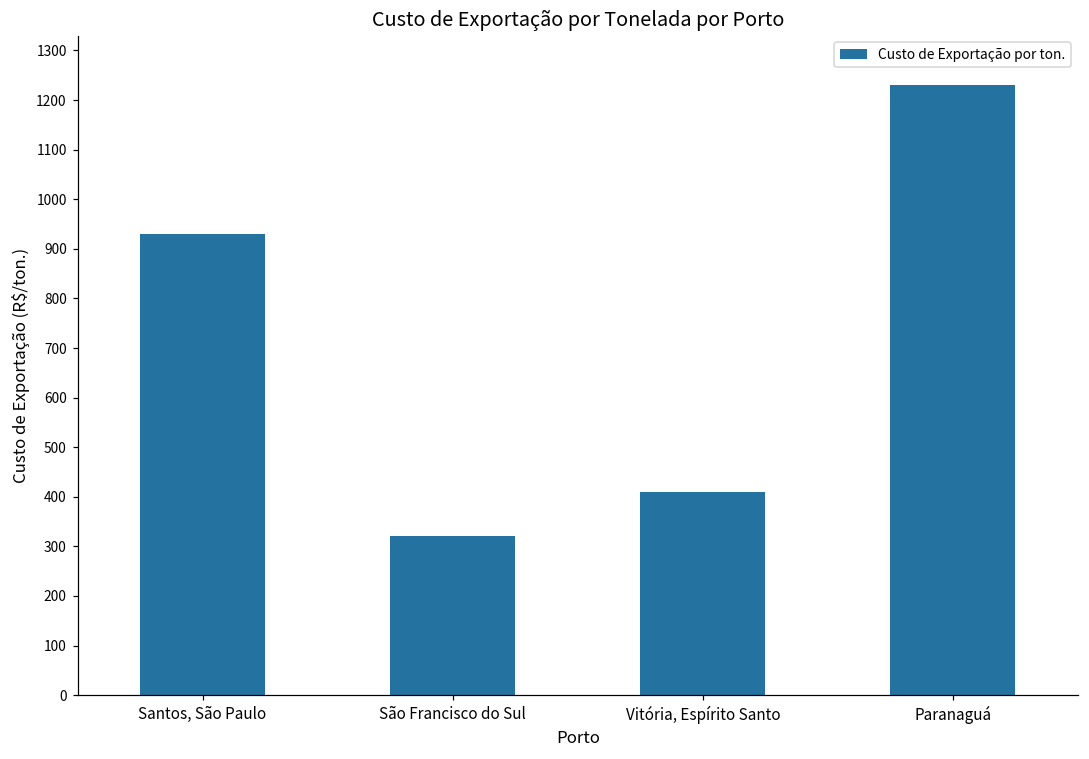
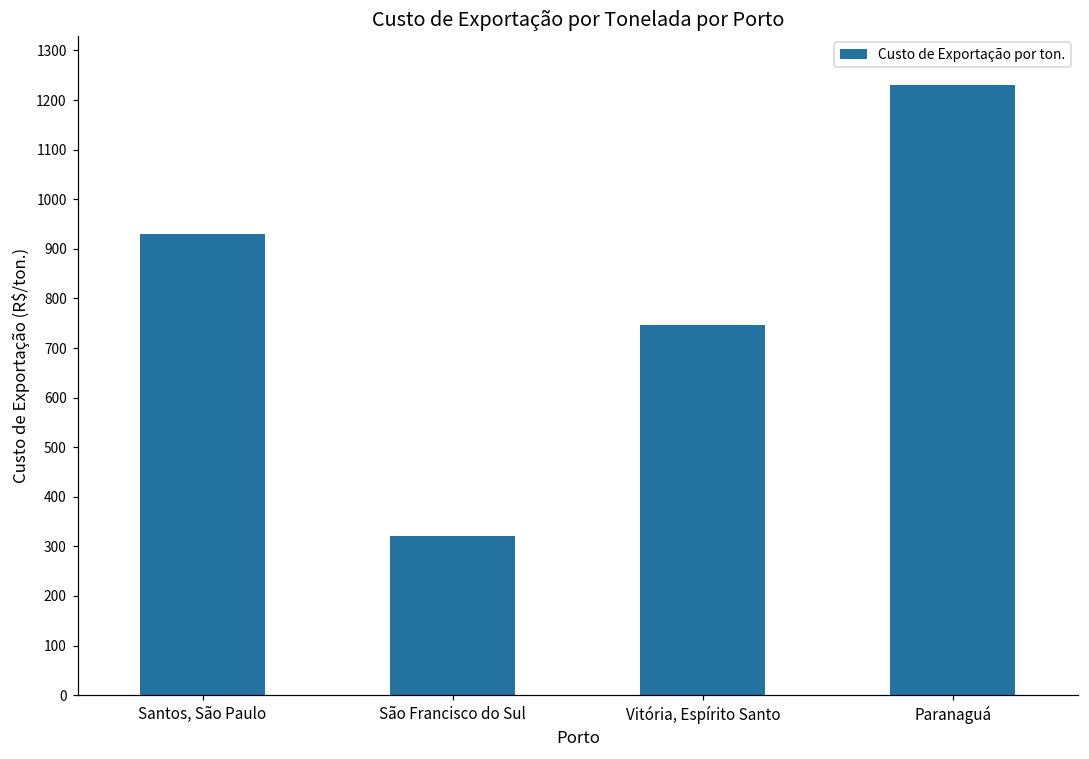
  {
    "Santos, São Paulo": 930,
    "São Francisco do Sul": 320,
-   "Vitória, Espírito Santo": 410,
+   "Vitória, Espírito Santo": 750,
    "Paranaguá": 1230
  }
